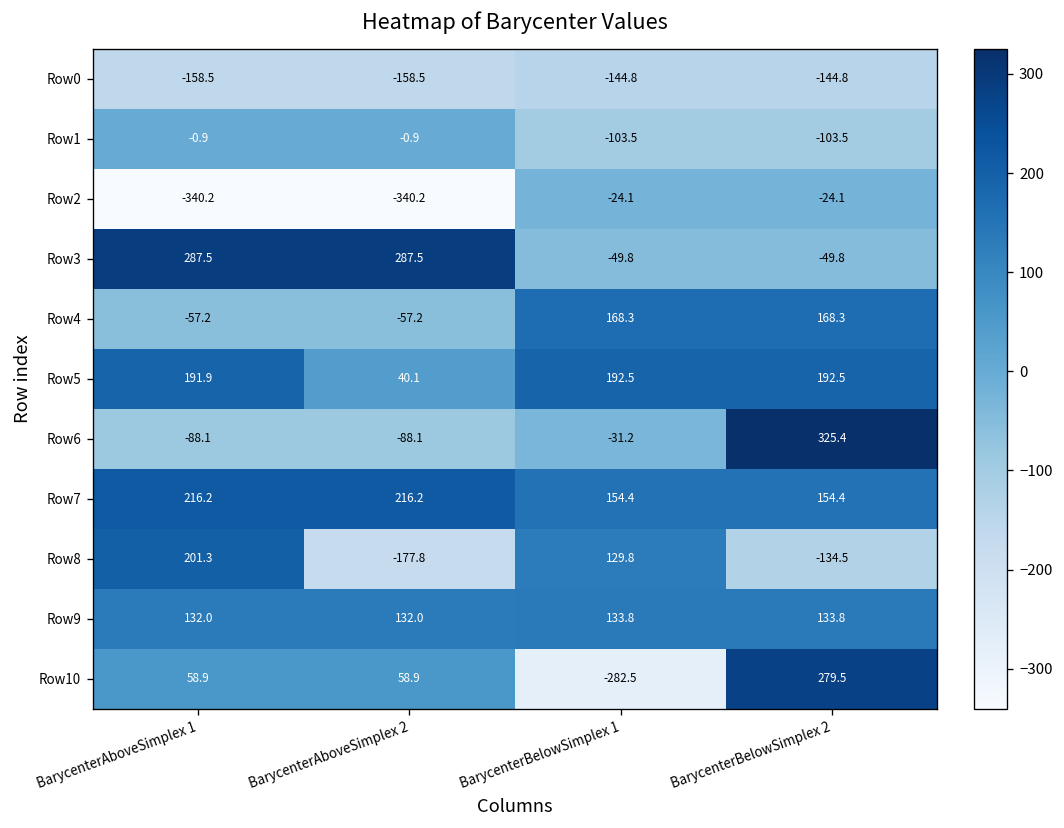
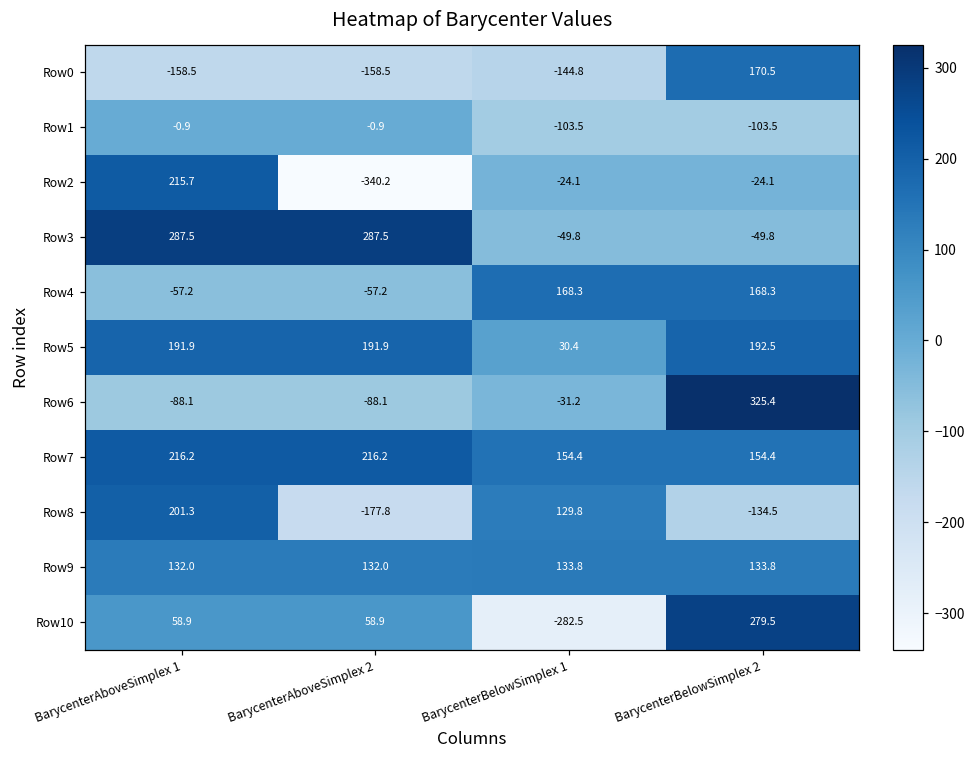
  {
    "Row0": {
      "BarycenterAboveSimplex 1": -158.5,
      "BarycenterAboveSimplex 2": -158.5,
      "BarycenterBelowSimplex 1": -144.8,
-     "BarycenterBelowSimplex 2": -144.8
+     "BarycenterBelowSimplex 2": 170.5
    },
    "Row1": {
      "BarycenterAboveSimplex 1": -0.9,
      "BarycenterAboveSimplex 2": -0.9,
      "BarycenterBelowSimplex 1": -103.5,
      "BarycenterBelowSimplex 2": -103.5
    },
    "Row2": {
-     "BarycenterAboveSimplex 1": -340.2,
+     "BarycenterAboveSimplex 1": 215.7,
      "BarycenterAboveSimplex 2": -340.2,
      "BarycenterBelowSimplex 1": -24.1,
      "BarycenterBelowSimplex 2": -24.1
    },
    "Row3": {
      "BarycenterAboveSimplex 1": 287.5,
      "BarycenterAboveSimplex 2": 287.5,
      "BarycenterBelowSimplex 1": -49.8,
      "BarycenterBelowSimplex 2": -49.8
    },
    "Row4": {
      "BarycenterAboveSimplex 1": -57.2,
      "BarycenterAboveSimplex 2": -57.2,
      "BarycenterBelowSimplex 1": 168.3,
      "BarycenterBelowSimplex 2": 168.3
    },
    "Row5": {
      "BarycenterAboveSimplex 1": 191.9,
-     "BarycenterAboveSimplex 2": 40.1,
-     "BarycenterBelowSimplex 1": 192.5,
+     "BarycenterAboveSimplex 2": 191.9,
+     "BarycenterBelowSimplex 1": 30.4,
      "BarycenterBelowSimplex 2": 192.5
    },
    "Row6": {
      "BarycenterAboveSimplex 1": -88.1,
      "BarycenterAboveSimplex 2": -88.1,
      "BarycenterBelowSimplex 1": -31.2,
      "BarycenterBelowSimplex 2": 325.4
    },
    "Row7": {
      "BarycenterAboveSimplex 1": 216.2,
      "BarycenterAboveSimplex 2": 216.2,
      "BarycenterBelowSimplex 1": 154.4,
      "BarycenterBelowSimplex 2": 154.4
    },
    "Row8": {
      "BarycenterAboveSimplex 1": 201.3,
      "BarycenterAboveSimplex 2": -177.8,
      "BarycenterBelowSimplex 1": 129.8,
      "BarycenterBelowSimplex 2": -134.5
    },
    "Row9": {
      "BarycenterAboveSimplex 1": 132.0,
      "BarycenterAboveSimplex 2": 132.0,
      "BarycenterBelowSimplex 1": 133.8,
      "BarycenterBelowSimplex 2": 133.8
    },
    "Row10": {
      "BarycenterAboveSimplex 1": 58.9,
      "BarycenterAboveSimplex 2": 58.9,
      "BarycenterBelowSimplex 1": -282.5,
      "BarycenterBelowSimplex 2": 279.5
    }
  }
